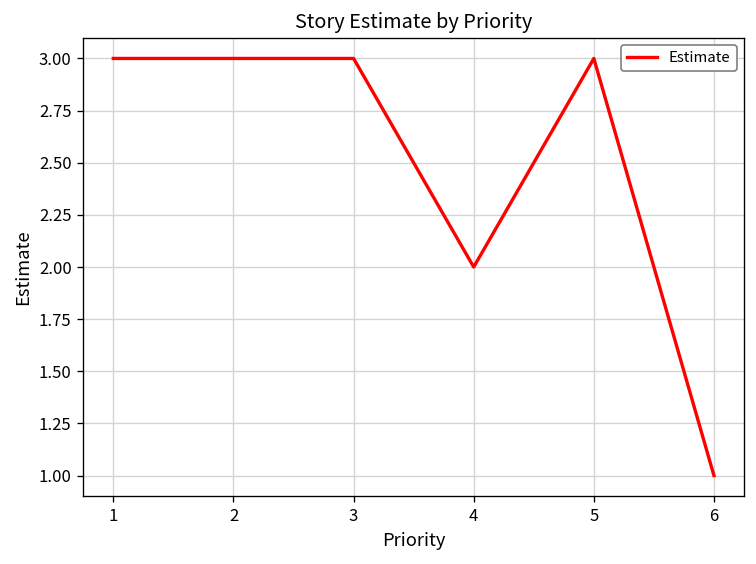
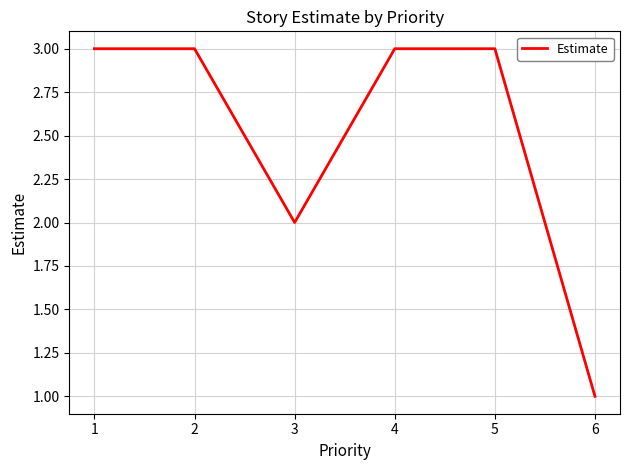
  {
    "1": 3,
    "2": 3,
-   "3": 3,
-   "4": 2,
+   "3": 2,
+   "4": 3,
    "5": 3,
    "6": 1
  }
